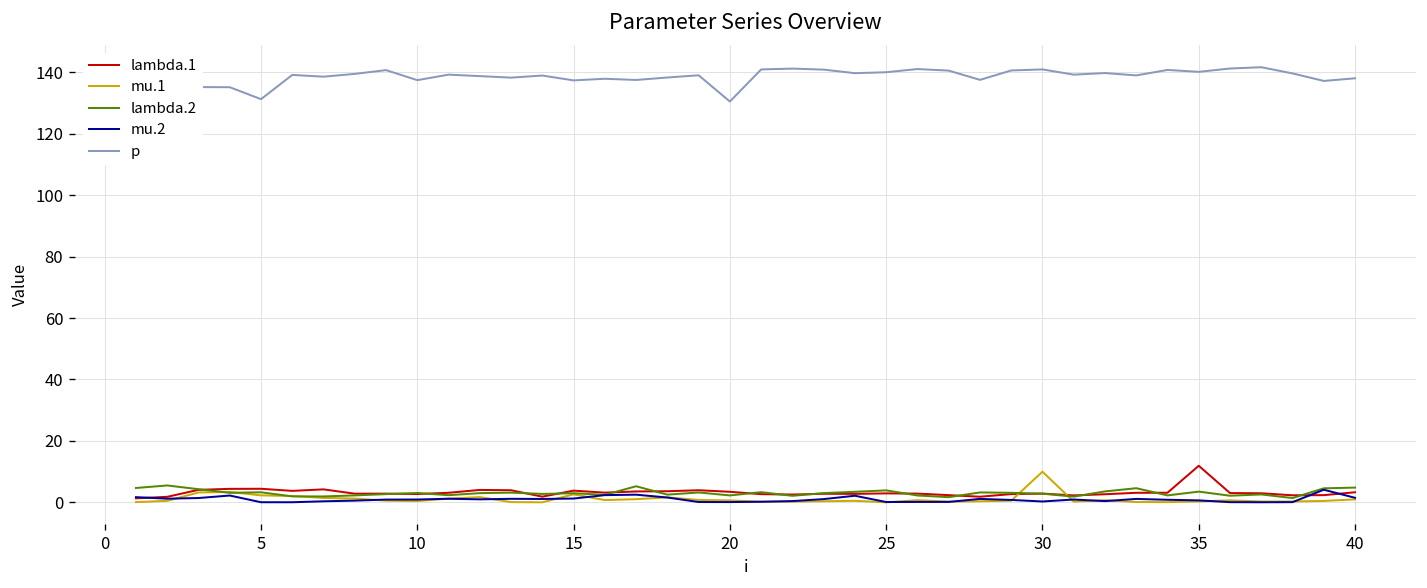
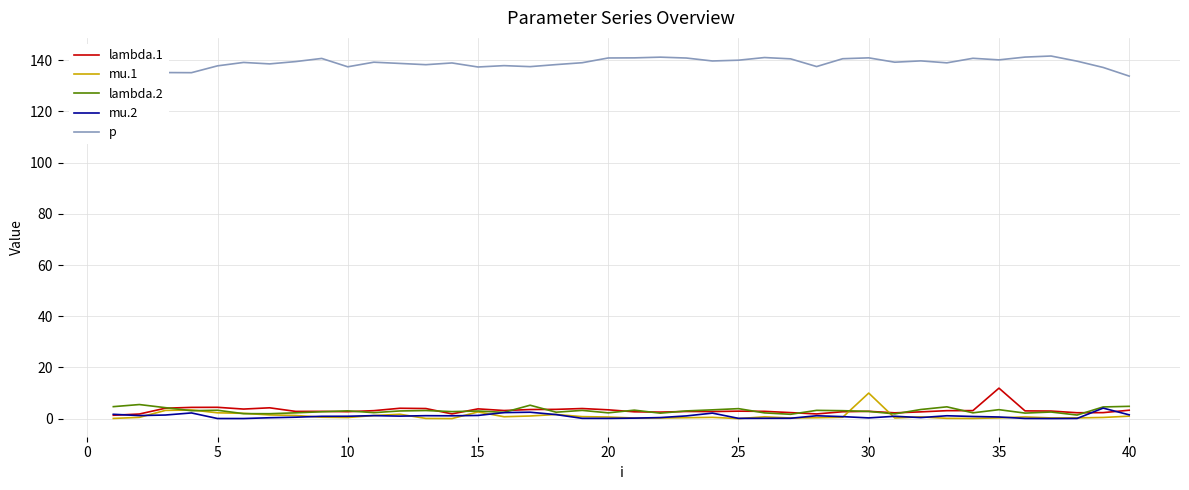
  {
    "lambda.1": {
      "5": 4,
      "20": 3,
      "25": 3,
      "35": 12,
      "40": 3
    },
    "mu.1": {
      "30": 10
    },
    "lambda.2": {
      "20": 2,
      "25": 4,
      "35": 3,
      "40": 5
    },
    "mu.2": {
      "5": 0,
      "15": 1,
      "30": 0
    },
    "p": {
-     "5": 131,
+     "5": 138,
      "10": 137,
      "15": 137,
-     "20": 130,
+     "20": 141,
      "25": 140,
      "30": 141,
      "35": 140,
-     "40": 138
+     "40": 134
    }
  }
